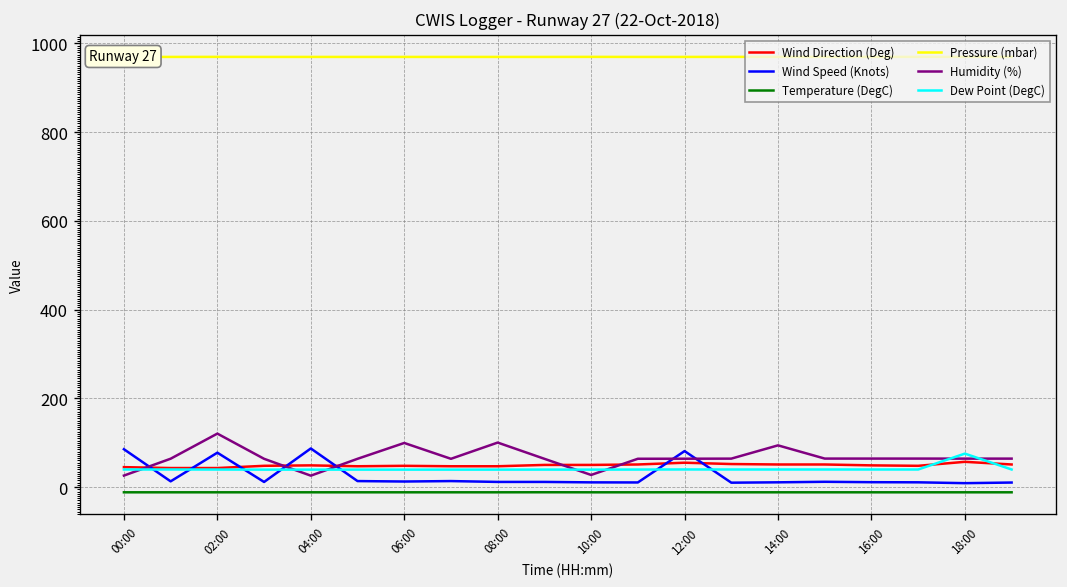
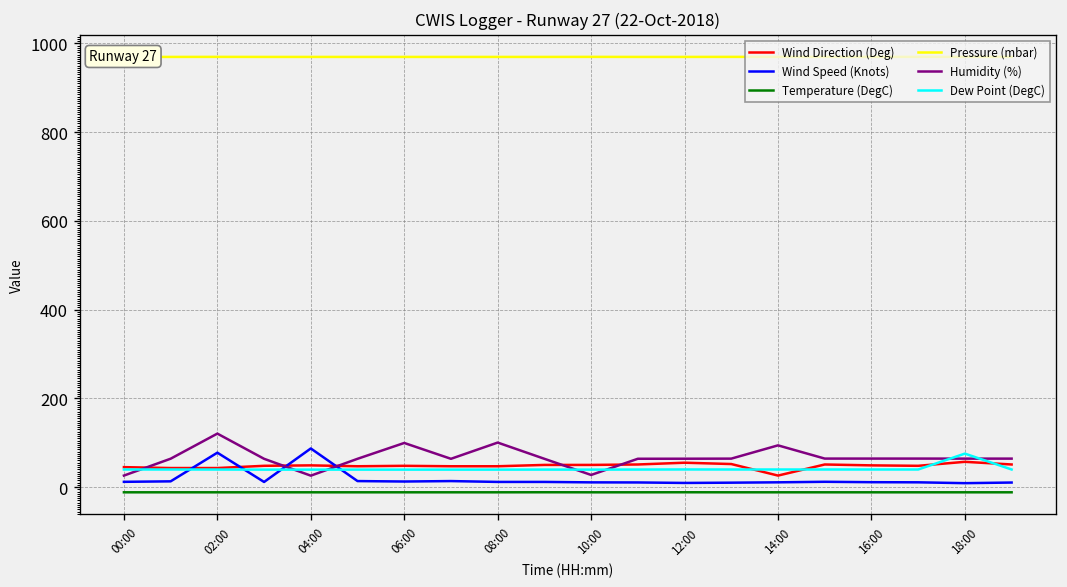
  {
    "Wind Direction (Deg)": {
      "04:00": 50,
      "06:00": 50,
      "08:00": 50,
      "10:00": 50,
      "12:00": 60,
-     "14:00": 50,
+     "14:00": 30,
      "16:00": 50,
      "18:00": 60
    },
    "Wind Speed (Knots)": {
-     "00:00": 90,
+     "00:00": 10,
      "02:00": 80,
      "04:00": 90,
      "06:00": 10,
      "08:00": 10,
      "10:00": 10,
-     "12:00": 80,
+     "12:00": 10,
      "14:00": 10,
      "16:00": 10,
      "18:00": 10
    },
    "Temperature (DegC)": {
      "00:00": -10,
      "02:00": -10,
      "04:00": -10,
      "06:00": -10,
      "08:00": -10,
      "10:00": -10,
      "12:00": -10,
      "14:00": -10,
      "16:00": -10,
      "18:00": -10
    },
    "Pressure (mbar)": {
      "02:00": 970,
      "04:00": 970,
      "06:00": 970,
      "08:00": 970,
      "10:00": 970,
      "12:00": 970
    },
    "Humidity (%)": {
      "00:00": 30,
      "02:00": 120,
      "04:00": 30,
      "06:00": 100,
      "08:00": 100,
      "10:00": 30,
      "12:00": 60,
      "14:00": 90,
      "16:00": 60,
      "18:00": 60
    },
    "Dew Point (DegC)": {
      "04:00": 40,
      "06:00": 40,
      "08:00": 40,
      "10:00": 40,
      "12:00": 40,
      "14:00": 40,
      "16:00": 40,
      "18:00": 80
    }
  }
